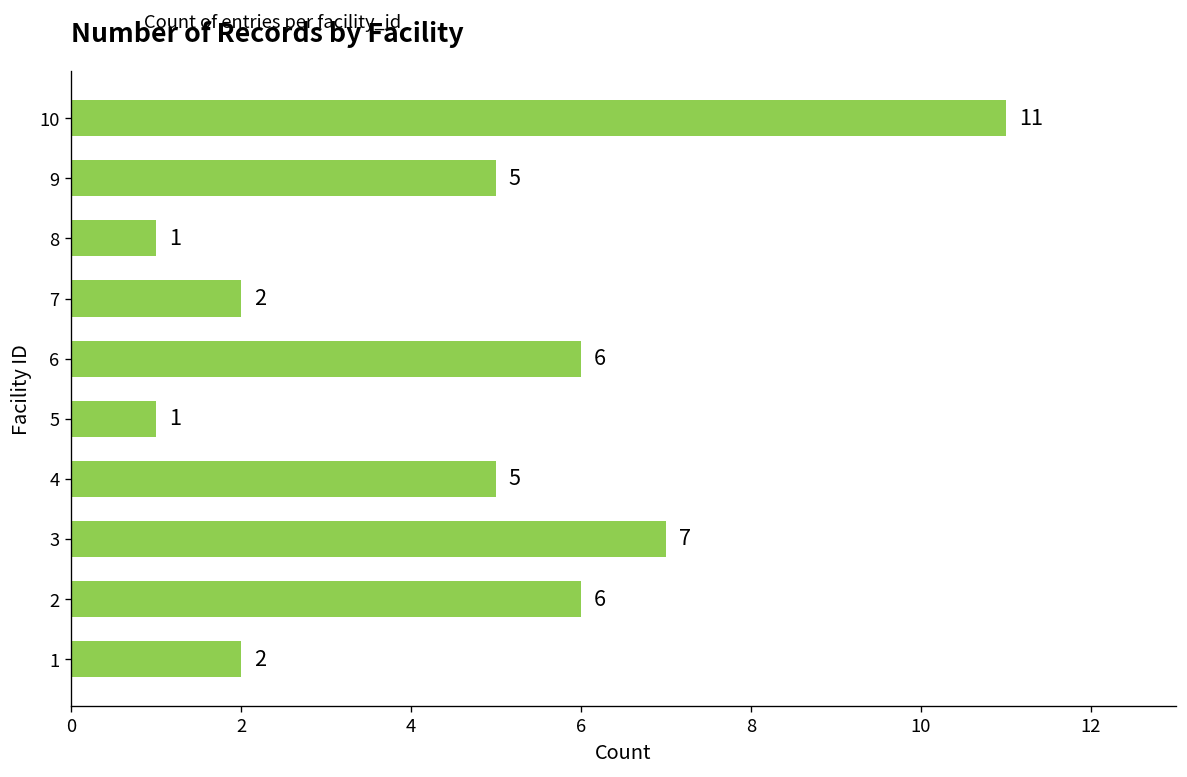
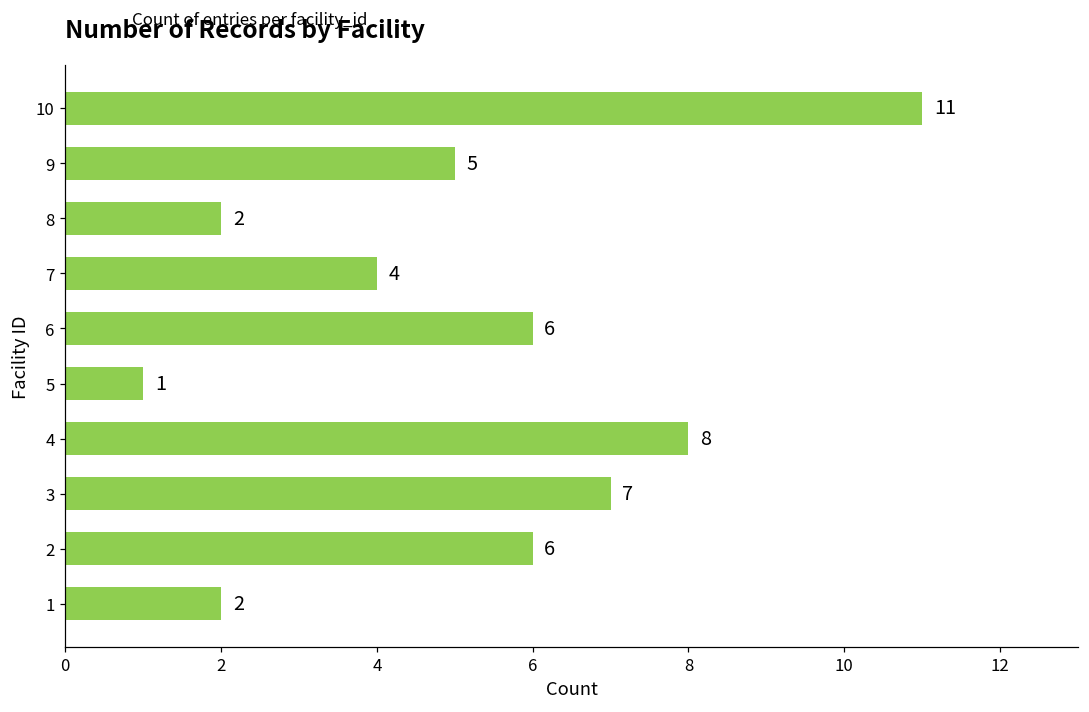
  {
    "10": 11,
    "9": 5,
-   "8": 1,
-   "7": 2,
+   "8": 2,
+   "7": 4,
    "6": 6,
    "5": 1,
-   "4": 5,
+   "4": 8,
    "3": 7,
    "2": 6,
    "1": 2
  }
